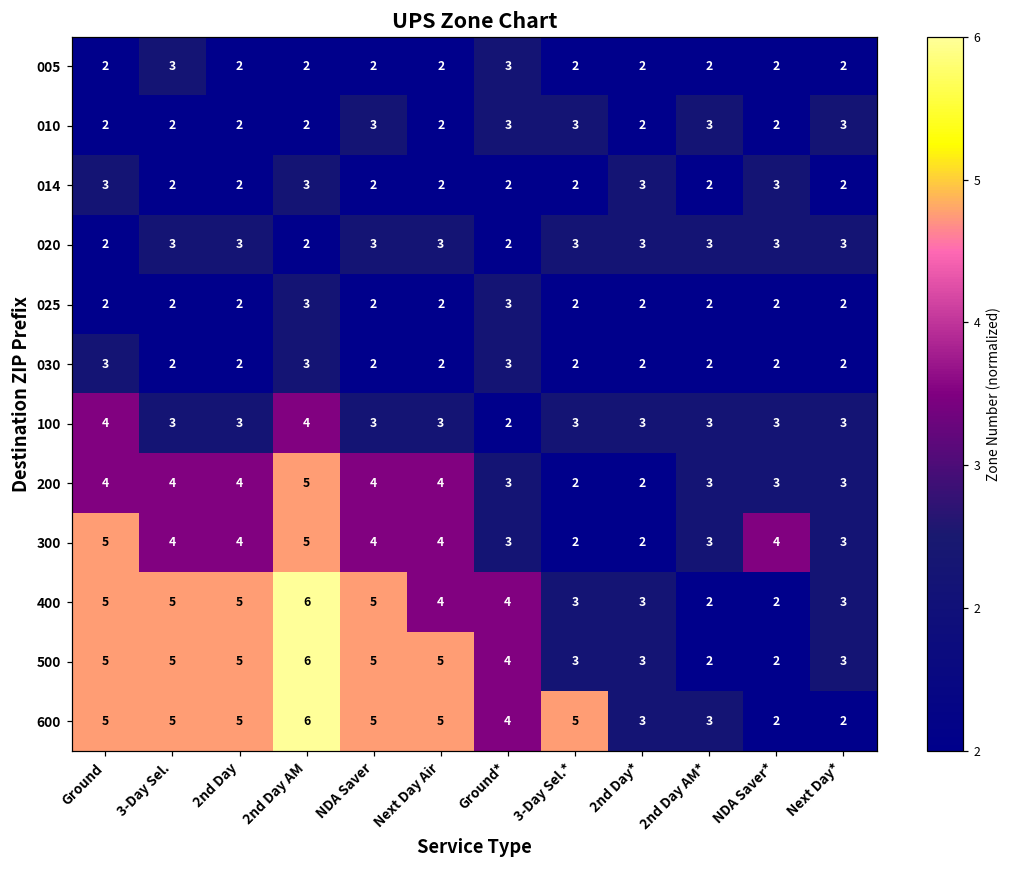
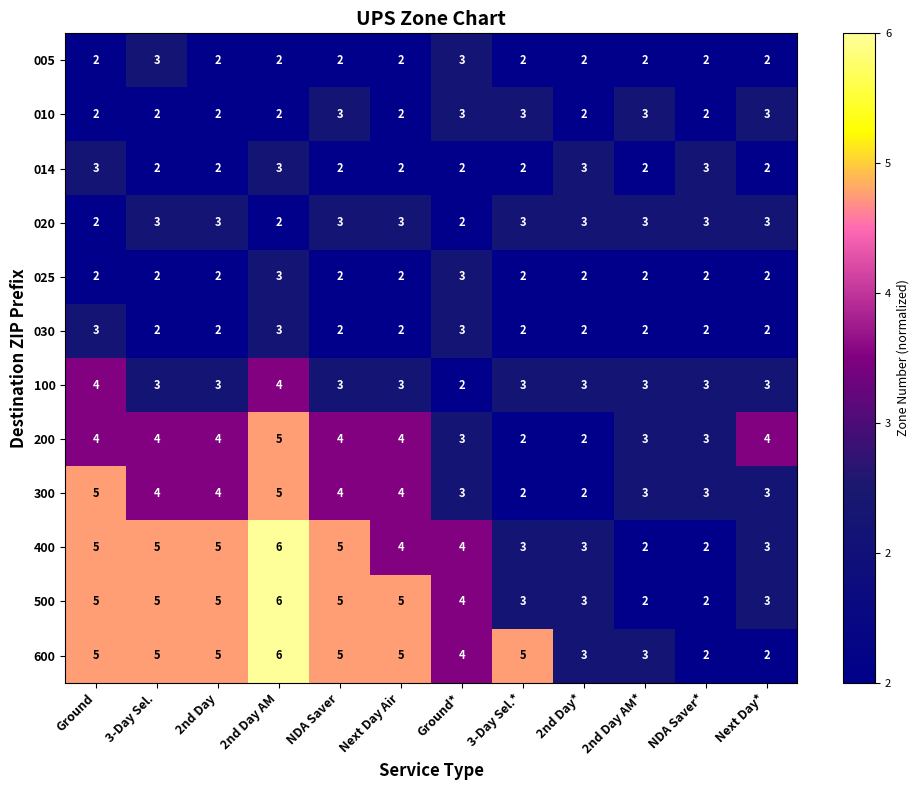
  {
    "005": {
      "Ground": 2,
      "3-Day Sel.": 3,
      "2nd Day": 2,
      "2nd Day AM": 2,
      "NDA Saver": 2,
      "Next Day Air": 2,
      "Ground*": 3,
      "3-Day Sel.*": 2,
      "2nd Day*": 2,
      "2nd Day AM*": 2,
      "NDA Saver*": 2,
      "Next Day*": 2
    },
    "010": {
      "Ground": 2,
      "3-Day Sel.": 2,
      "2nd Day": 2,
      "2nd Day AM": 2,
      "NDA Saver": 3,
      "Next Day Air": 2,
      "Ground*": 3,
      "3-Day Sel.*": 3,
      "2nd Day*": 2,
      "2nd Day AM*": 3,
      "NDA Saver*": 2,
      "Next Day*": 3
    },
    "014": {
      "Ground": 3,
      "3-Day Sel.": 2,
      "2nd Day": 2,
      "2nd Day AM": 3,
      "NDA Saver": 2,
      "Next Day Air": 2,
      "Ground*": 2,
      "3-Day Sel.*": 2,
      "2nd Day*": 3,
      "2nd Day AM*": 2,
      "NDA Saver*": 3,
      "Next Day*": 2
    },
    "020": {
      "Ground": 2,
      "3-Day Sel.": 3,
      "2nd Day": 3,
      "2nd Day AM": 2,
      "NDA Saver": 3,
      "Next Day Air": 3,
      "Ground*": 2,
      "3-Day Sel.*": 3,
      "2nd Day*": 3,
      "2nd Day AM*": 3,
      "NDA Saver*": 3,
      "Next Day*": 3
    },
    "025": {
      "Ground": 2,
      "3-Day Sel.": 2,
      "2nd Day": 2,
      "2nd Day AM": 3,
      "NDA Saver": 2,
      "Next Day Air": 2,
      "Ground*": 3,
      "3-Day Sel.*": 2,
      "2nd Day*": 2,
      "2nd Day AM*": 2,
      "NDA Saver*": 2,
      "Next Day*": 2
    },
    "030": {
      "Ground": 3,
      "3-Day Sel.": 2,
      "2nd Day": 2,
      "2nd Day AM": 3,
      "NDA Saver": 2,
      "Next Day Air": 2,
      "Ground*": 3,
      "3-Day Sel.*": 2,
      "2nd Day*": 2,
      "2nd Day AM*": 2,
      "NDA Saver*": 2,
      "Next Day*": 2
    },
    "100": {
      "Ground": 4,
      "3-Day Sel.": 3,
      "2nd Day": 3,
      "2nd Day AM": 4,
      "NDA Saver": 3,
      "Next Day Air": 3,
      "Ground*": 2,
      "3-Day Sel.*": 3,
      "2nd Day*": 3,
      "2nd Day AM*": 3,
      "NDA Saver*": 3,
      "Next Day*": 3
    },
    "200": {
      "Ground": 4,
      "3-Day Sel.": 4,
      "2nd Day": 4,
      "2nd Day AM": 5,
      "NDA Saver": 4,
      "Next Day Air": 4,
      "Ground*": 3,
      "3-Day Sel.*": 2,
      "2nd Day*": 2,
      "2nd Day AM*": 3,
      "NDA Saver*": 3,
-     "Next Day*": 3
+     "Next Day*": 4
    },
    "300": {
      "Ground": 5,
      "3-Day Sel.": 4,
      "2nd Day": 4,
      "2nd Day AM": 5,
      "NDA Saver": 4,
      "Next Day Air": 4,
      "Ground*": 3,
      "3-Day Sel.*": 2,
      "2nd Day*": 2,
      "2nd Day AM*": 3,
-     "NDA Saver*": 4,
+     "NDA Saver*": 3,
      "Next Day*": 3
    },
    "400": {
      "Ground": 5,
      "3-Day Sel.": 5,
      "2nd Day": 5,
      "2nd Day AM": 6,
      "NDA Saver": 5,
      "Next Day Air": 4,
      "Ground*": 4,
      "3-Day Sel.*": 3,
      "2nd Day*": 3,
      "2nd Day AM*": 2,
      "NDA Saver*": 2,
      "Next Day*": 3
    },
    "500": {
      "Ground": 5,
      "3-Day Sel.": 5,
      "2nd Day": 5,
      "2nd Day AM": 6,
      "NDA Saver": 5,
      "Next Day Air": 5,
      "Ground*": 4,
      "3-Day Sel.*": 3,
      "2nd Day*": 3,
      "2nd Day AM*": 2,
      "NDA Saver*": 2,
      "Next Day*": 3
    },
    "600": {
      "Ground": 5,
      "3-Day Sel.": 5,
      "2nd Day": 5,
      "2nd Day AM": 6,
      "NDA Saver": 5,
      "Next Day Air": 5,
      "Ground*": 4,
      "3-Day Sel.*": 5,
      "2nd Day*": 3,
      "2nd Day AM*": 3,
      "NDA Saver*": 2,
      "Next Day*": 2
    }
  }
